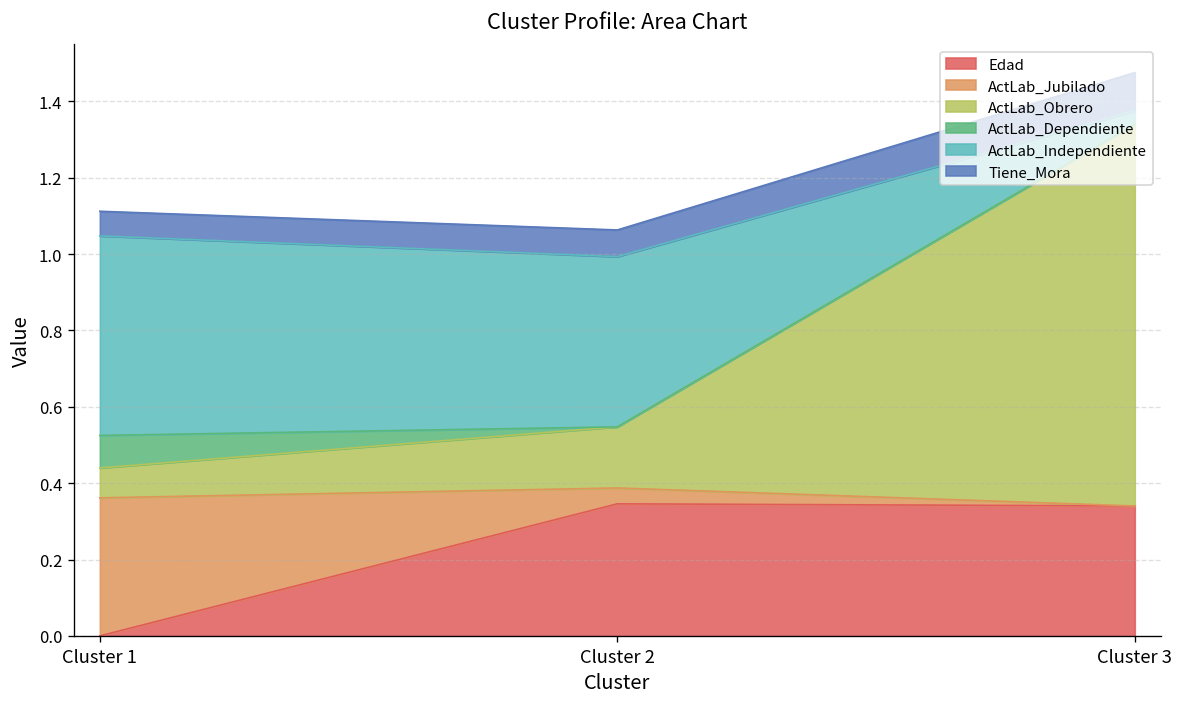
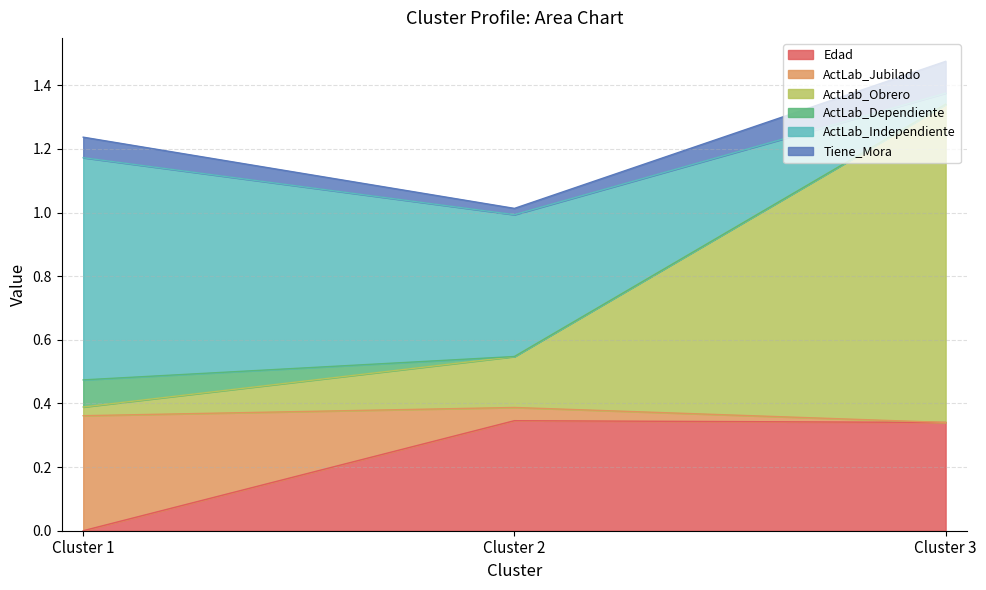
  {
    "ActLab_Obrero": {
-     "Cluster 1": 0.08
+     "Cluster 1": 0.03
    },
    "ActLab_Dependiente": {
      "Cluster 1": 0.09
    },
    "ActLab_Independiente": {
-     "Cluster 1": 0.52,
+     "Cluster 1": 0.70,
      "Cluster 2": 0.45
    },
    "Tiene_Mora": {
      "Cluster 1": 0.06,
-     "Cluster 2": 0.07
+     "Cluster 2": 0.02
    }
  }
